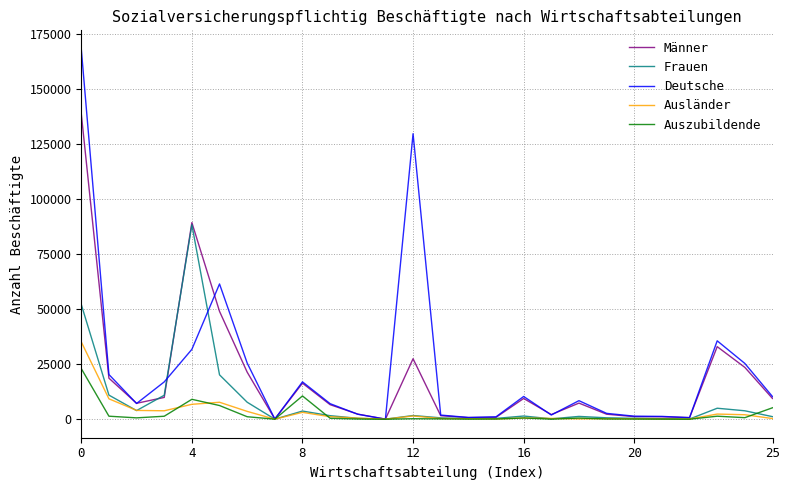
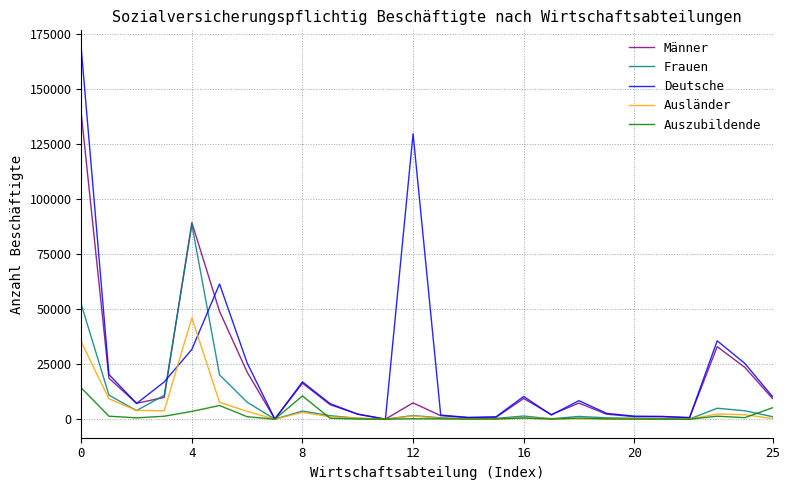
  {
    "Männer": {
      "0": 139000,
-     "12": 27000
+     "12": 7000
    },
    "Frauen": {
      "0": 52000
    },
    "Deutsche": {
      "0": 168000,
      "4": 32000,
      "12": 130000
    },
    "Ausländer": {
      "0": 35000,
-     "4": 7000
+     "4": 46000
    },
    "Auszubildende": {
-     "0": 23000,
-     "4": 9000,
+     "0": 14000,
+     "4": 4000,
      "8": 11000,
      "12": 0,
      "25": 5000
    }
  }
